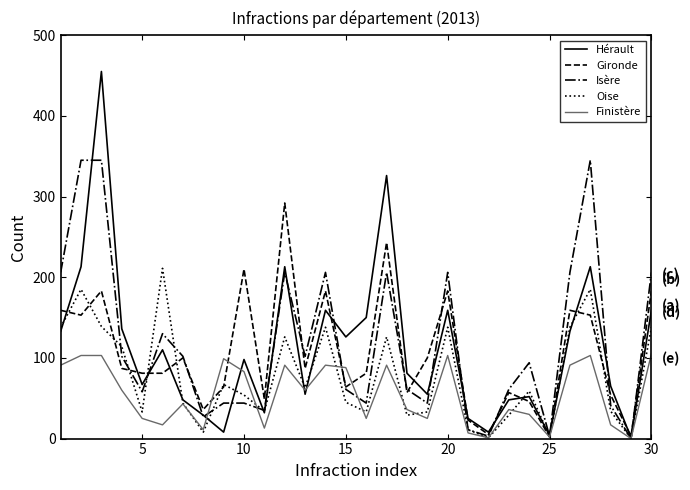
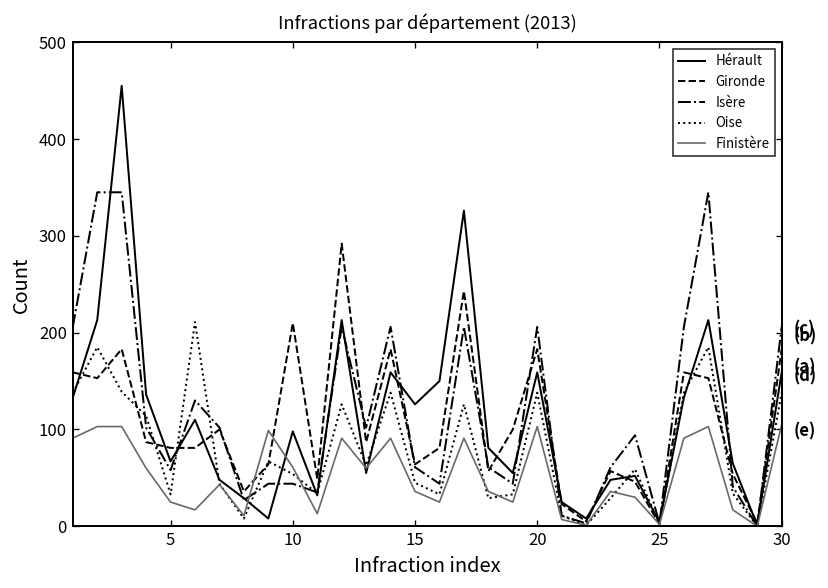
  {
    "Finistère": {
      "5": 30,
-     "10": 80,
-     "15": 90,
+     "10": 60,
+     "15": 40,
      "20": 100,
      "30": 110
    }
  }
